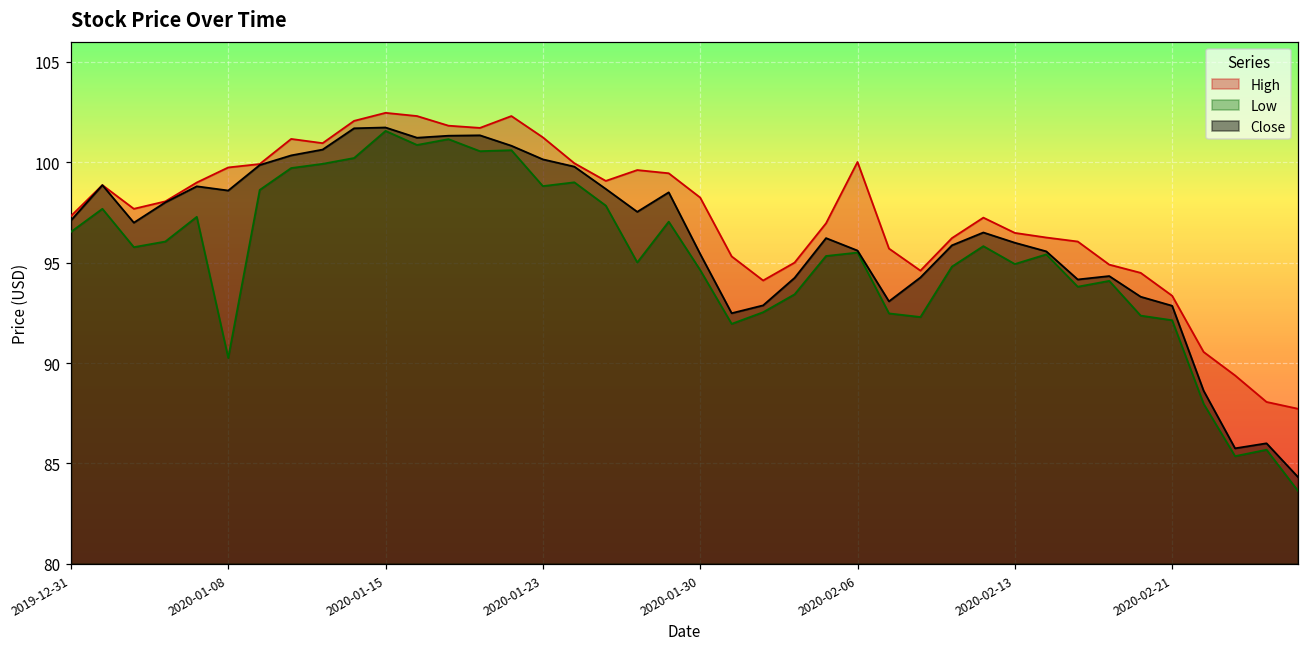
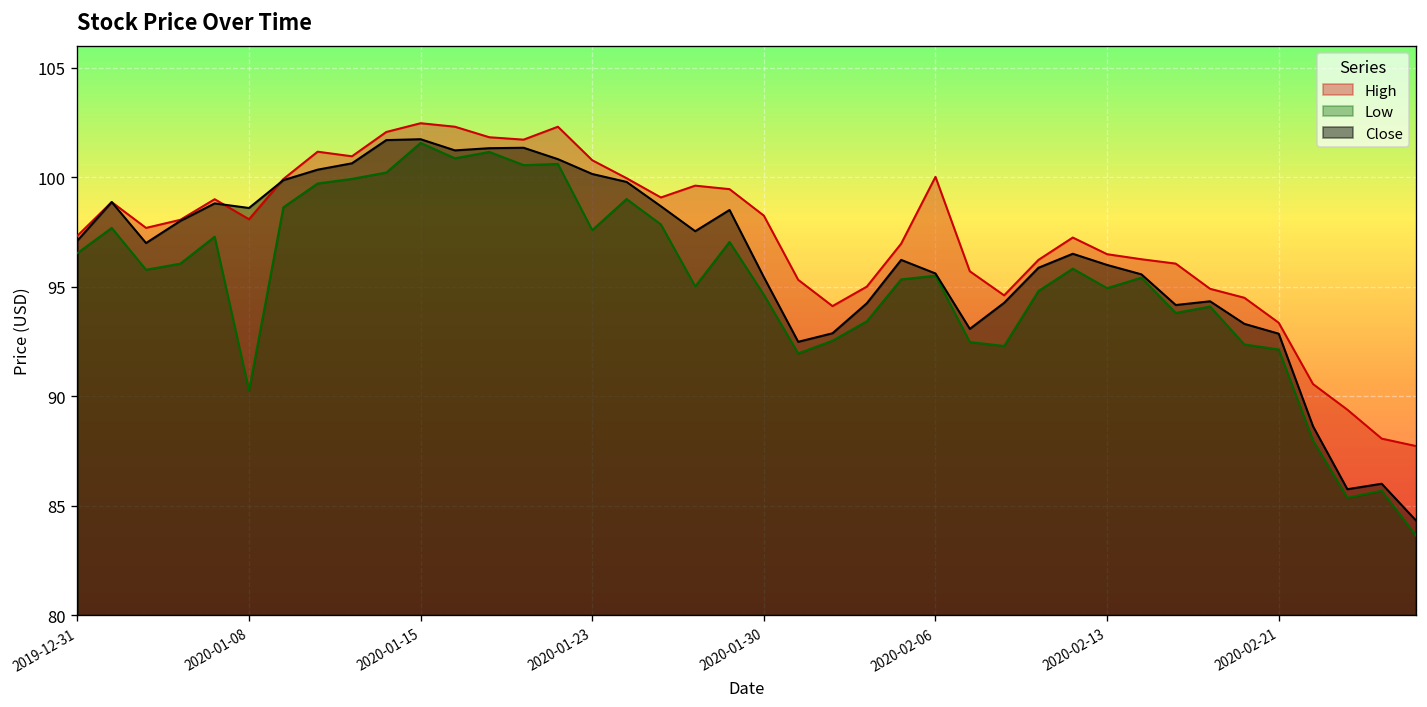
  {
    "High": {
      "2019-12-31": 97.3,
-     "2020-01-08": 99.7,
+     "2020-01-08": 98.1,
      "2020-01-15": 102.5,
-     "2020-01-23": 101.2,
+     "2020-01-23": 100.8,
      "2020-01-30": 98.2,
      "2020-02-06": 100.0,
      "2020-02-13": 96.5,
      "2020-02-21": 93.3
    },
    "Low": {
      "2019-12-31": 96.5,
      "2020-01-08": 90.3,
      "2020-01-15": 101.6,
-     "2020-01-23": 98.8,
+     "2020-01-23": 97.6,
      "2020-01-30": 94.6,
      "2020-02-13": 94.9,
      "2020-02-21": 92.1
    },
    "Close": {
      "2019-12-31": 97.1,
      "2020-01-08": 98.6,
      "2020-01-15": 101.7,
      "2020-01-23": 100.1,
      "2020-01-30": 95.4,
      "2020-02-13": 96.0,
      "2020-02-21": 92.8
    }
  }
